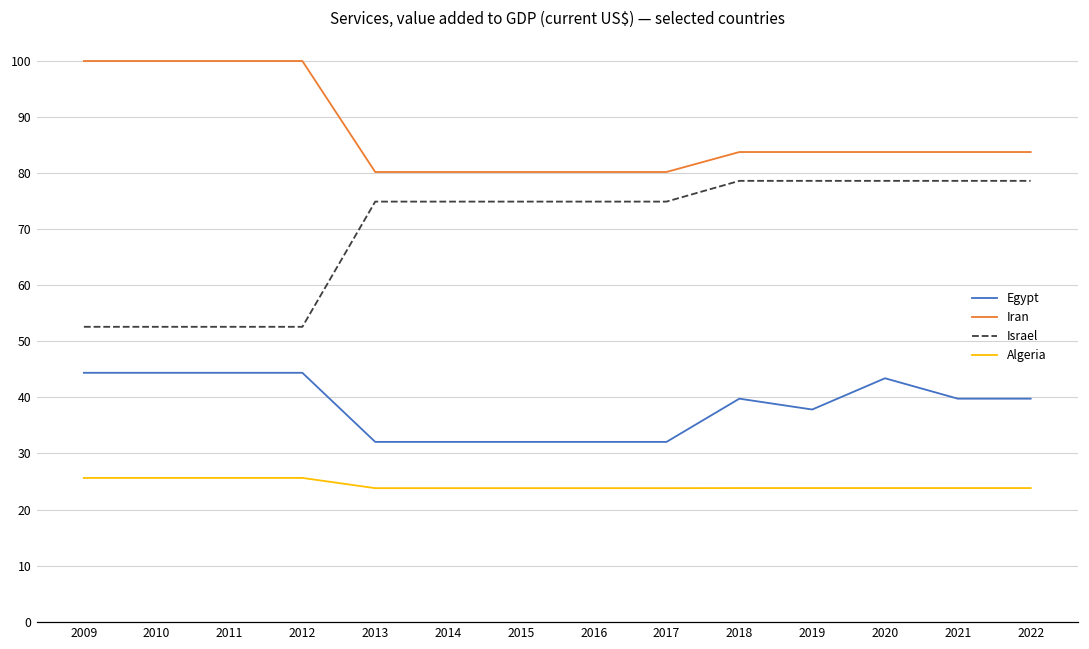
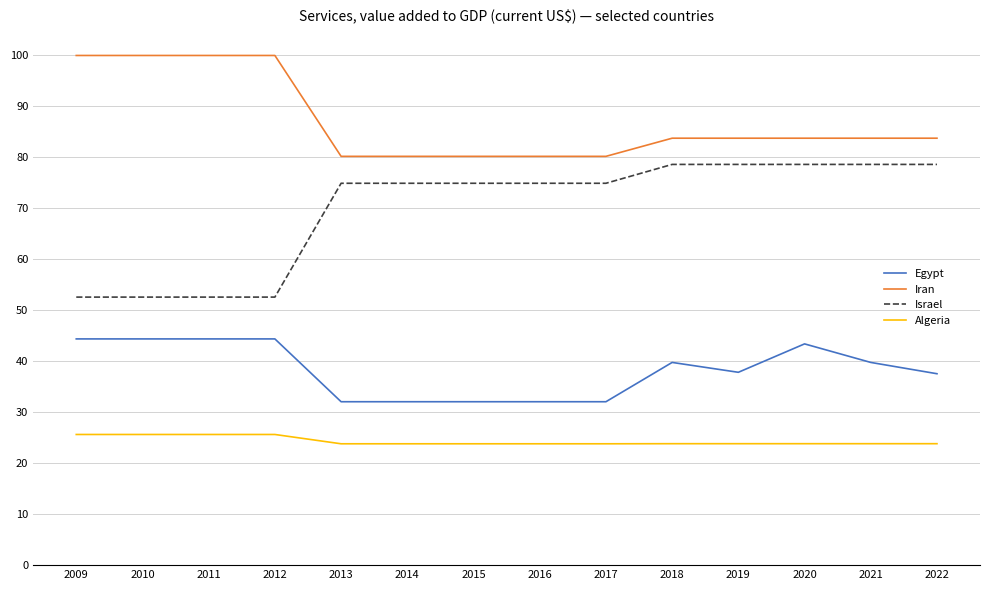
  {
    "Egypt": {
      "2009": 44,
      "2010": 44,
      "2011": 44,
      "2012": 44,
      "2013": 32,
      "2014": 32,
      "2015": 32,
      "2016": 32,
      "2017": 32,
      "2018": 40,
      "2019": 38,
      "2020": 43,
      "2021": 40,
-     "2022": 40
+     "2022": 38
    },
    "Iran": {
      "2009": 100,
      "2010": 100,
      "2011": 100,
      "2012": 100,
      "2013": 80,
      "2014": 80,
      "2015": 80,
      "2016": 80,
      "2017": 80,
      "2018": 84,
      "2019": 84,
      "2020": 84,
      "2021": 84,
      "2022": 84
    },
    "Israel": {
      "2009": 53,
      "2010": 53,
      "2011": 53,
      "2012": 53,
      "2013": 75,
      "2014": 75,
      "2015": 75,
      "2016": 75,
      "2017": 75,
      "2018": 79,
      "2019": 79,
      "2020": 79,
      "2021": 79,
      "2022": 79
    },
    "Algeria": {
      "2009": 26,
      "2010": 26,
      "2011": 26,
      "2012": 26,
      "2013": 24,
      "2014": 24,
      "2015": 24,
      "2016": 24,
      "2017": 24,
      "2018": 24,
      "2019": 24,
      "2020": 24,
      "2021": 24,
      "2022": 24
    }
  }
